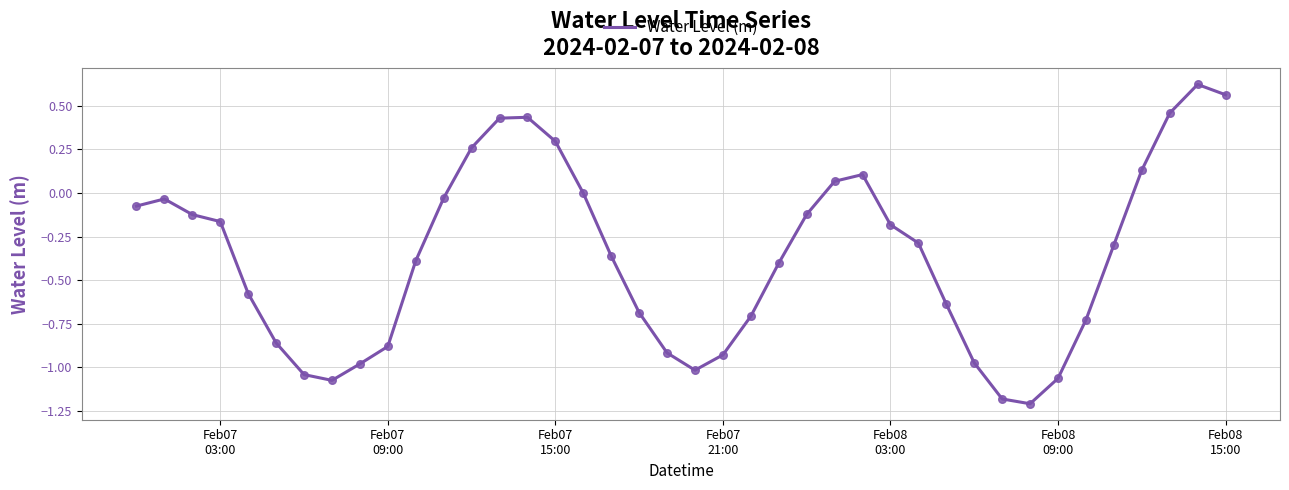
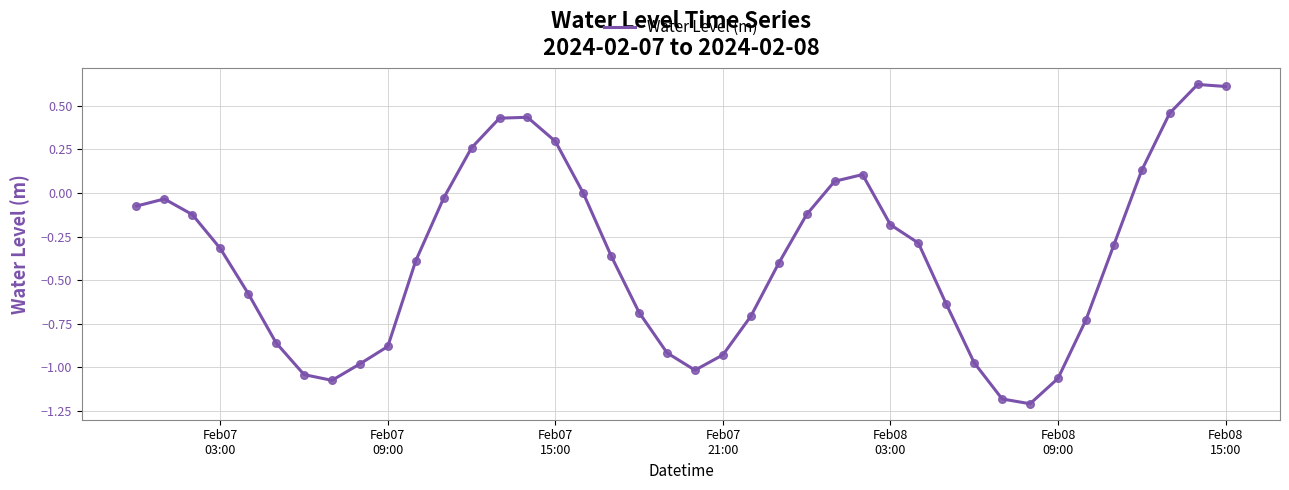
  {
-   "Feb07 03:00": -0.16,
+   "Feb07 03:00": -0.32,
    "Feb07 09:00": -0.88,
    "Feb07 15:00": 0.30,
    "Feb07 21:00": -0.93,
    "Feb08 03:00": -0.18,
    "Feb08 09:00": -1.06,
-   "Feb08 15:00": 0.56
+   "Feb08 15:00": 0.61
  }
